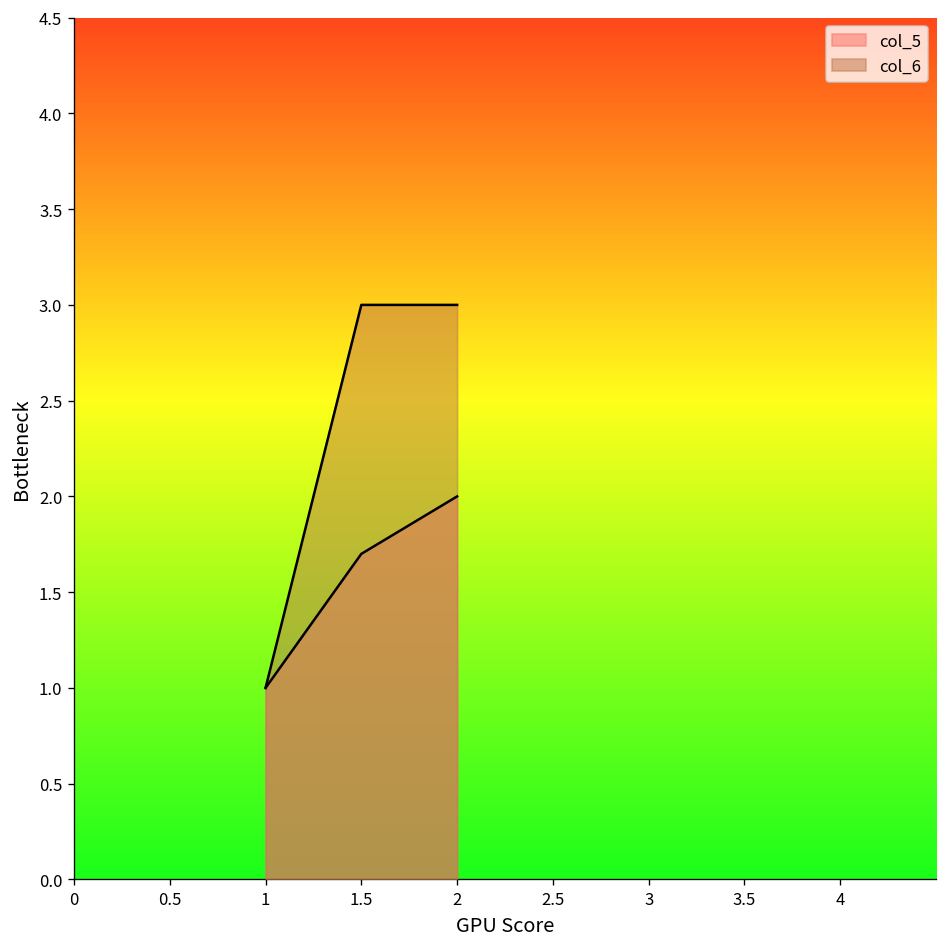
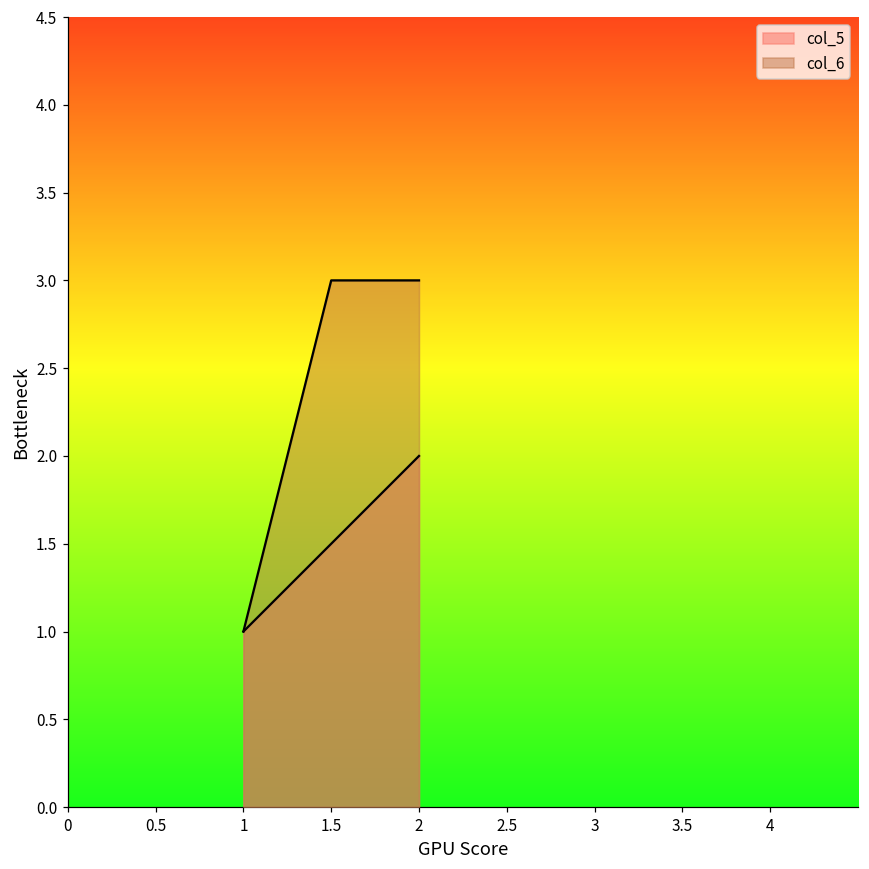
  {
    "col_5": {
-     "1.5": 1.7,
+     "1.5": 1.5,
      "2": 2.0
    },
    "col_6": {
      "1.5": 3.0,
      "2": 3.0
    }
  }
